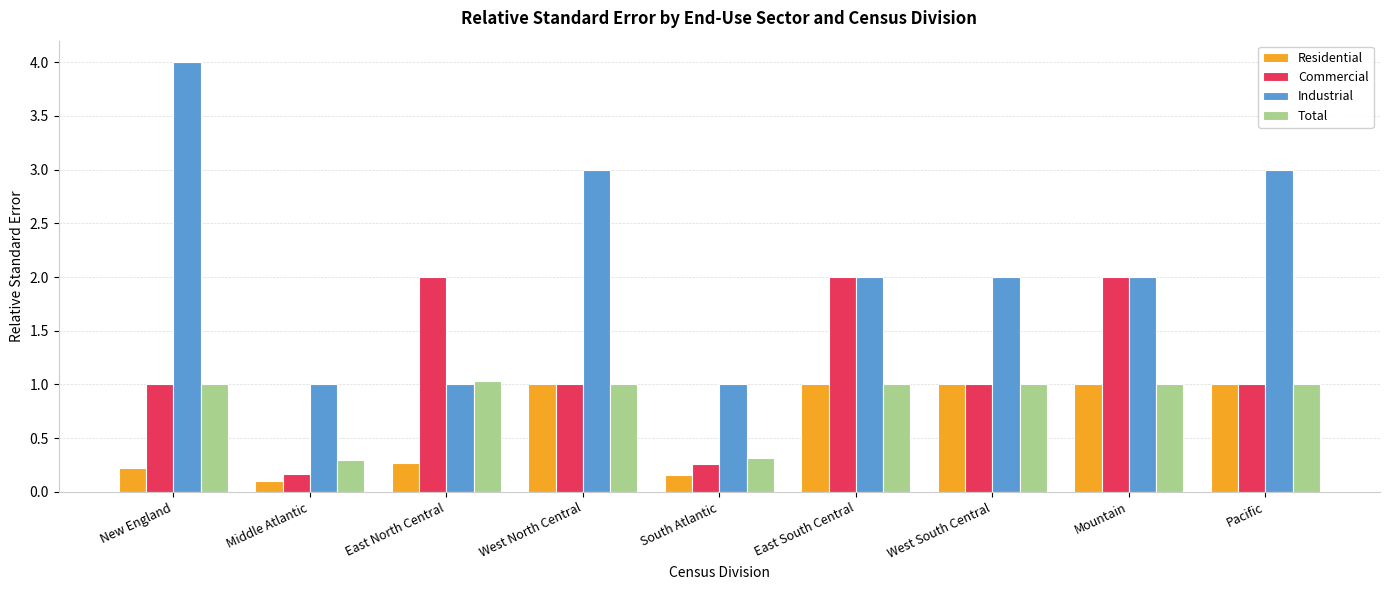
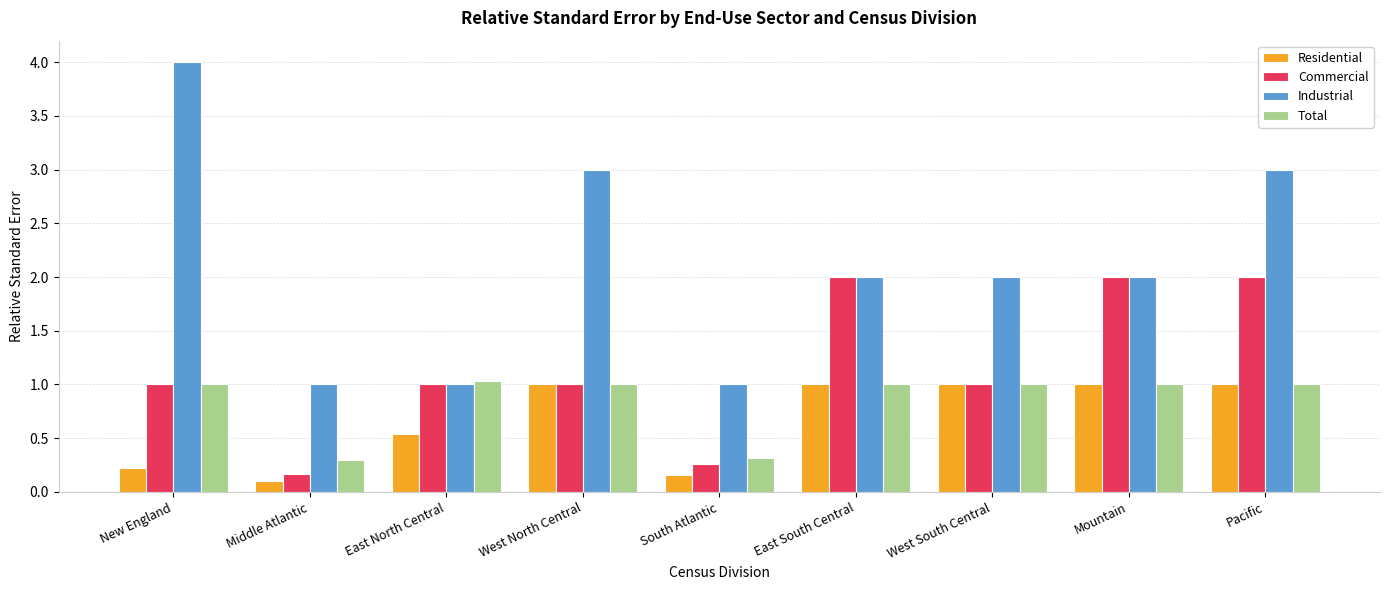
  {
    "Residential": {
      "New England": 0.22,
      "Middle Atlantic": 0.10,
-     "East North Central": 0.27,
+     "East North Central": 0.54,
      "West North Central": 1.00,
      "South Atlantic": 0.16,
      "East South Central": 1.00,
      "West South Central": 1.00,
      "Mountain": 1.00,
      "Pacific": 1.00
    },
    "Commercial": {
      "New England": 1,
      "Middle Atlantic": 0.17,
-     "East North Central": 2,
+     "East North Central": 1,
      "West North Central": 1,
      "South Atlantic": 0.26,
      "East South Central": 2,
      "West South Central": 1,
      "Mountain": 2,
-     "Pacific": 1
+     "Pacific": 2
    },
    "Industrial": {
      "New England": 4.00,
      "Middle Atlantic": 1.00,
      "East North Central": 1.00,
      "West North Central": 3.00,
      "South Atlantic": 1.00,
      "East South Central": 2.00,
      "West South Central": 2.00,
      "Mountain": 2.00,
      "Pacific": 3.00
    },
    "Total": {
      "New England": 1.00,
      "Middle Atlantic": 0.30,
      "East North Central": 1.03,
      "West North Central": 1.00,
      "South Atlantic": 0.32,
      "East South Central": 1.00,
      "West South Central": 1.00,
      "Mountain": 1.00,
      "Pacific": 1.00
    }
  }
